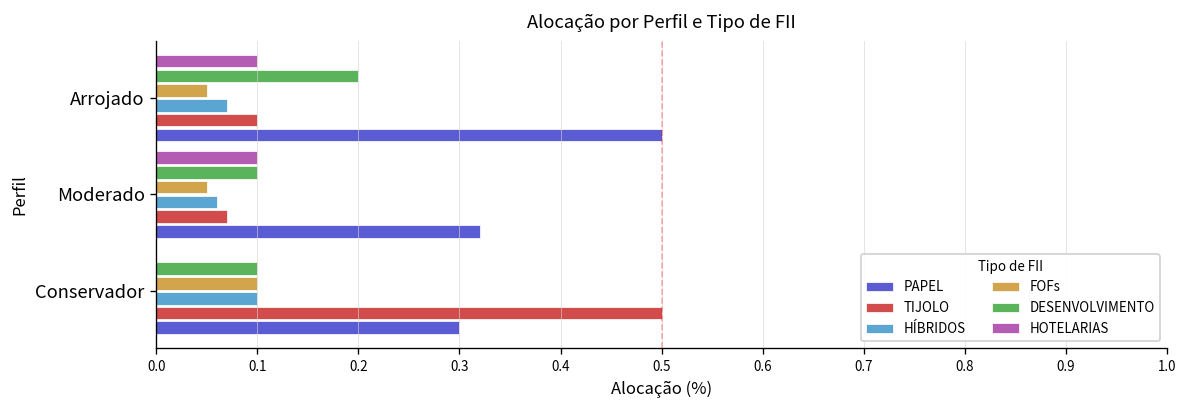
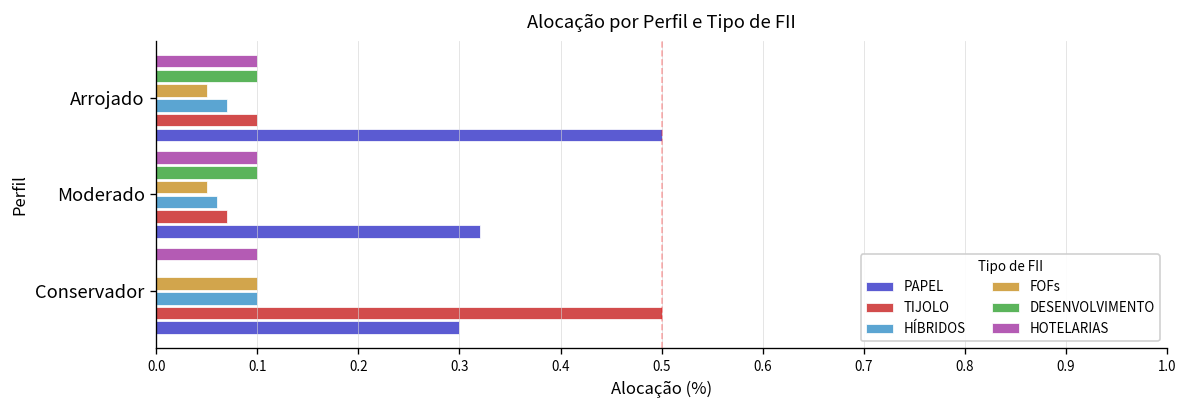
  {
    "PAPEL": {
      "Arrojado": 0.5,
      "Moderado": 0.32,
      "Conservador": 0.3
    },
    "TIJOLO": {
      "Arrojado": 0.1,
      "Moderado": 0.07,
      "Conservador": 0.5
    },
    "HÍBRIDOS": {
      "Arrojado": 0.07,
      "Moderado": 0.06,
      "Conservador": 0.1
    },
    "FOFs": {
      "Arrojado": 0.05,
      "Moderado": 0.05,
      "Conservador": 0.1
    },
    "DESENVOLVIMENTO": {
-     "Arrojado": 0.2,
+     "Arrojado": 0.1,
      "Moderado": 0.1,
-     "Conservador": 0.1
+     "Conservador": 0.0
    },
    "HOTELARIAS": {
      "Arrojado": 0.1,
      "Moderado": 0.1,
-     "Conservador": 0.0
+     "Conservador": 0.1
    }
  }
